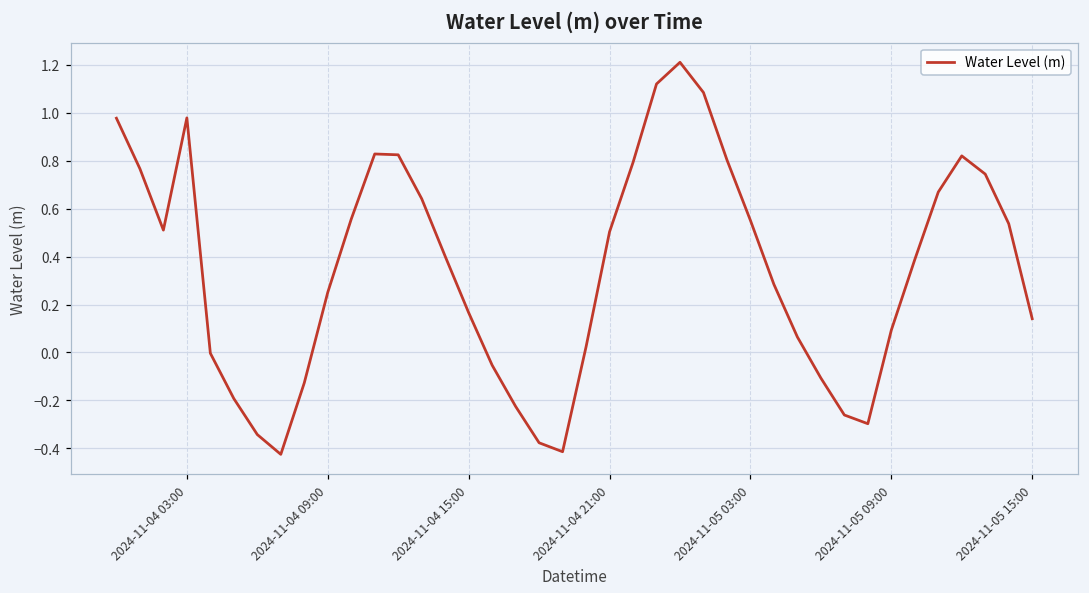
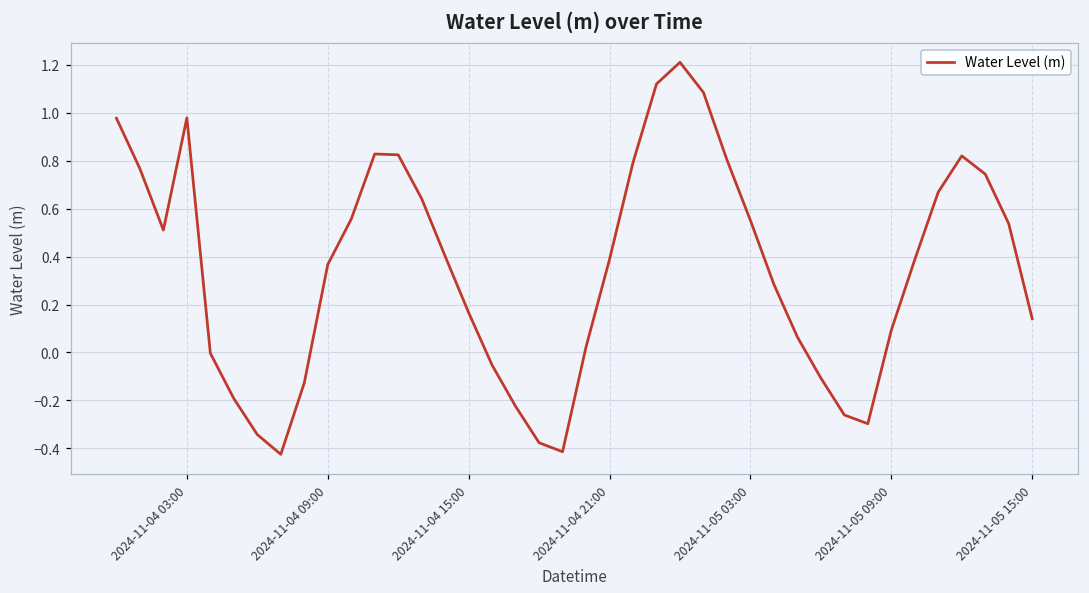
  {
    "2024-11-04 03:00": 0.98,
-   "2024-11-04 09:00": 0.25,
+   "2024-11-04 09:00": 0.37,
    "2024-11-04 15:00": 0.17,
-   "2024-11-04 21:00": 0.50,
+   "2024-11-04 21:00": 0.39,
    "2024-11-05 03:00": 0.55,
    "2024-11-05 09:00": 0.09,
    "2024-11-05 15:00": 0.14
  }
